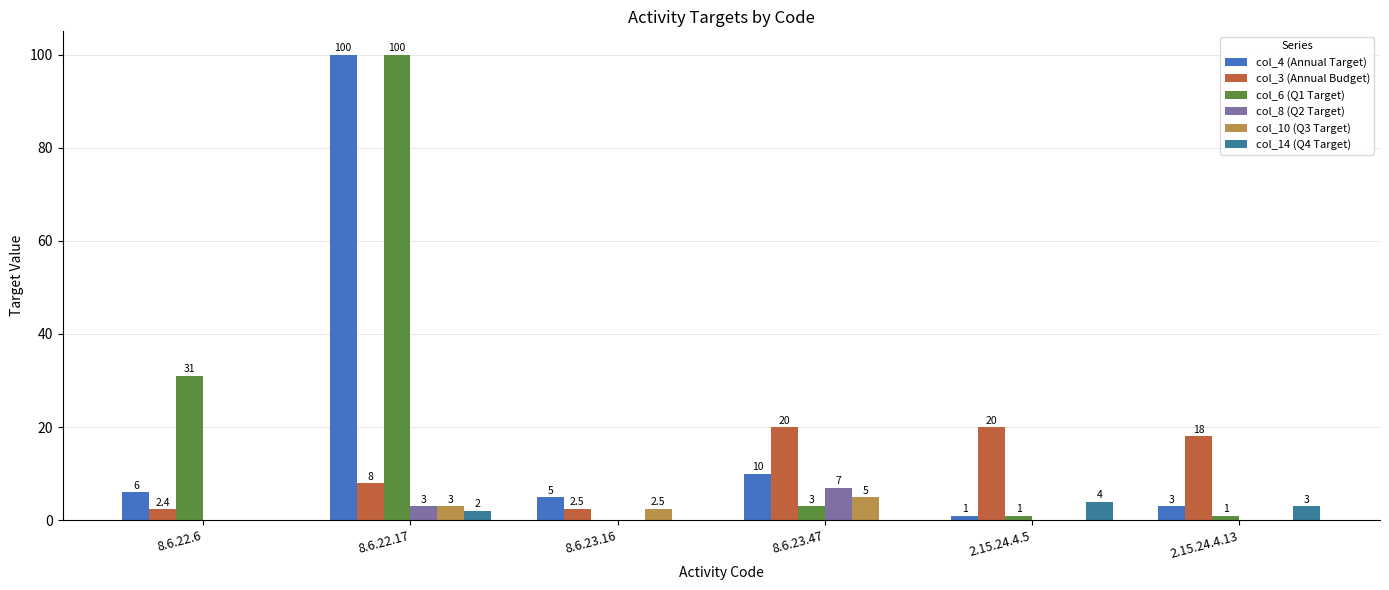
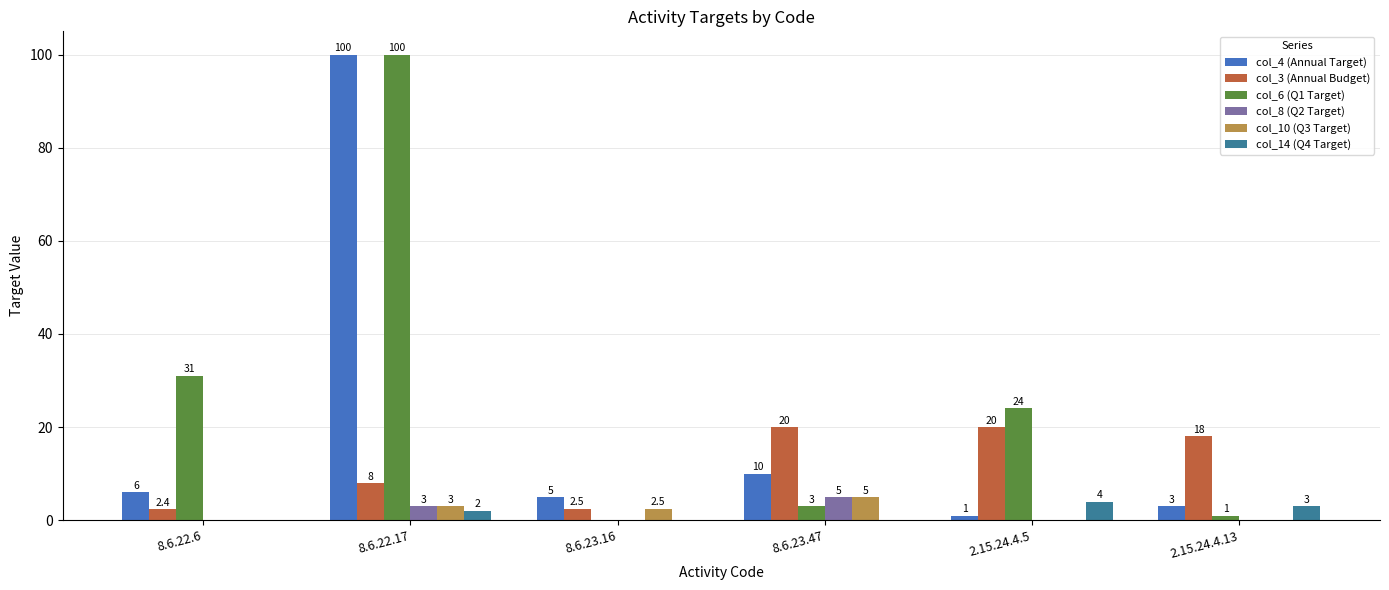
  {
    "col_6 (Q1 Target)": {
      "8.6.22.6": 31,
      "8.6.22.17": 100,
      "8.6.23.47": 3,
-     "2.15.24.4.5": 1,
+     "2.15.24.4.5": 24,
      "2.15.24.4.13": 1
    },
    "col_8 (Q2 Target)": {
      "8.6.22.17": 3,
-     "8.6.23.47": 7
+     "8.6.23.47": 5
    }
  }
